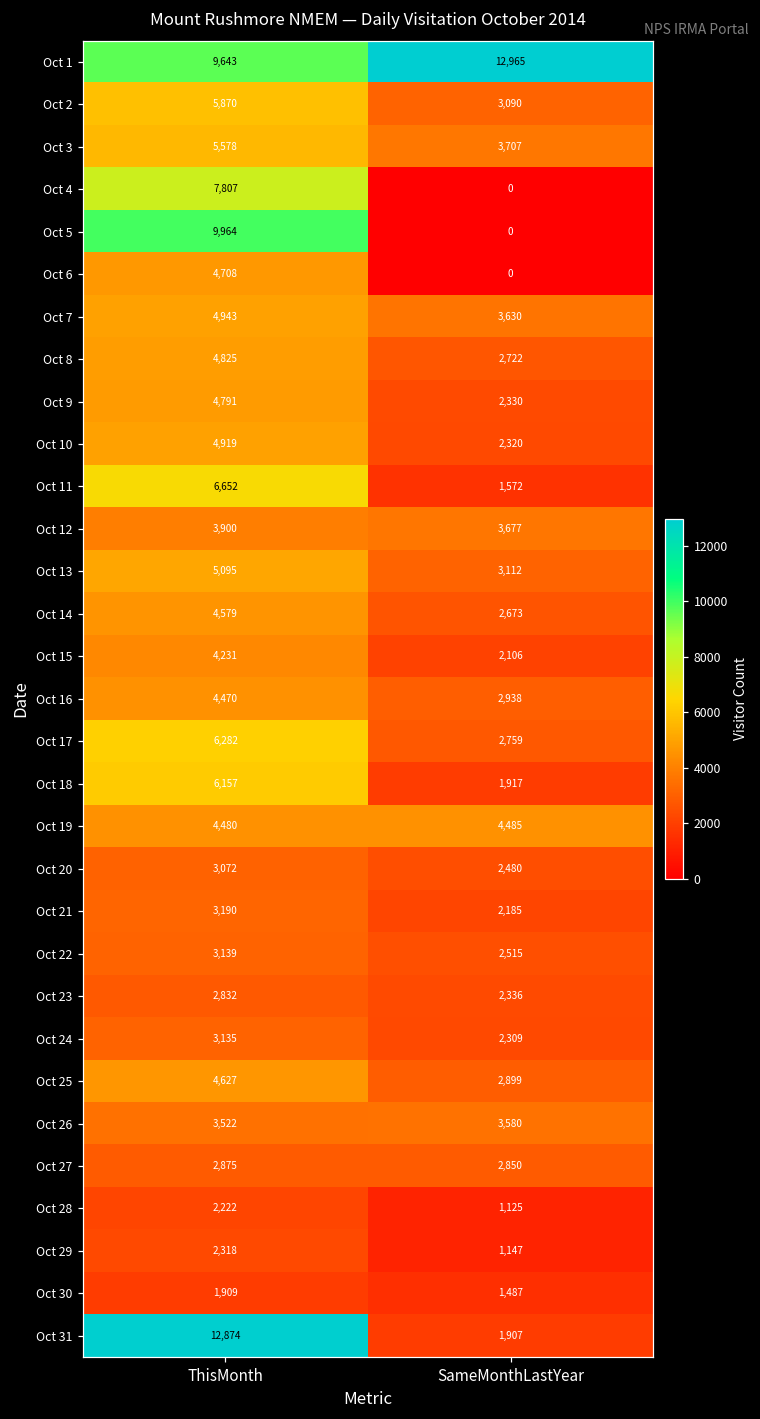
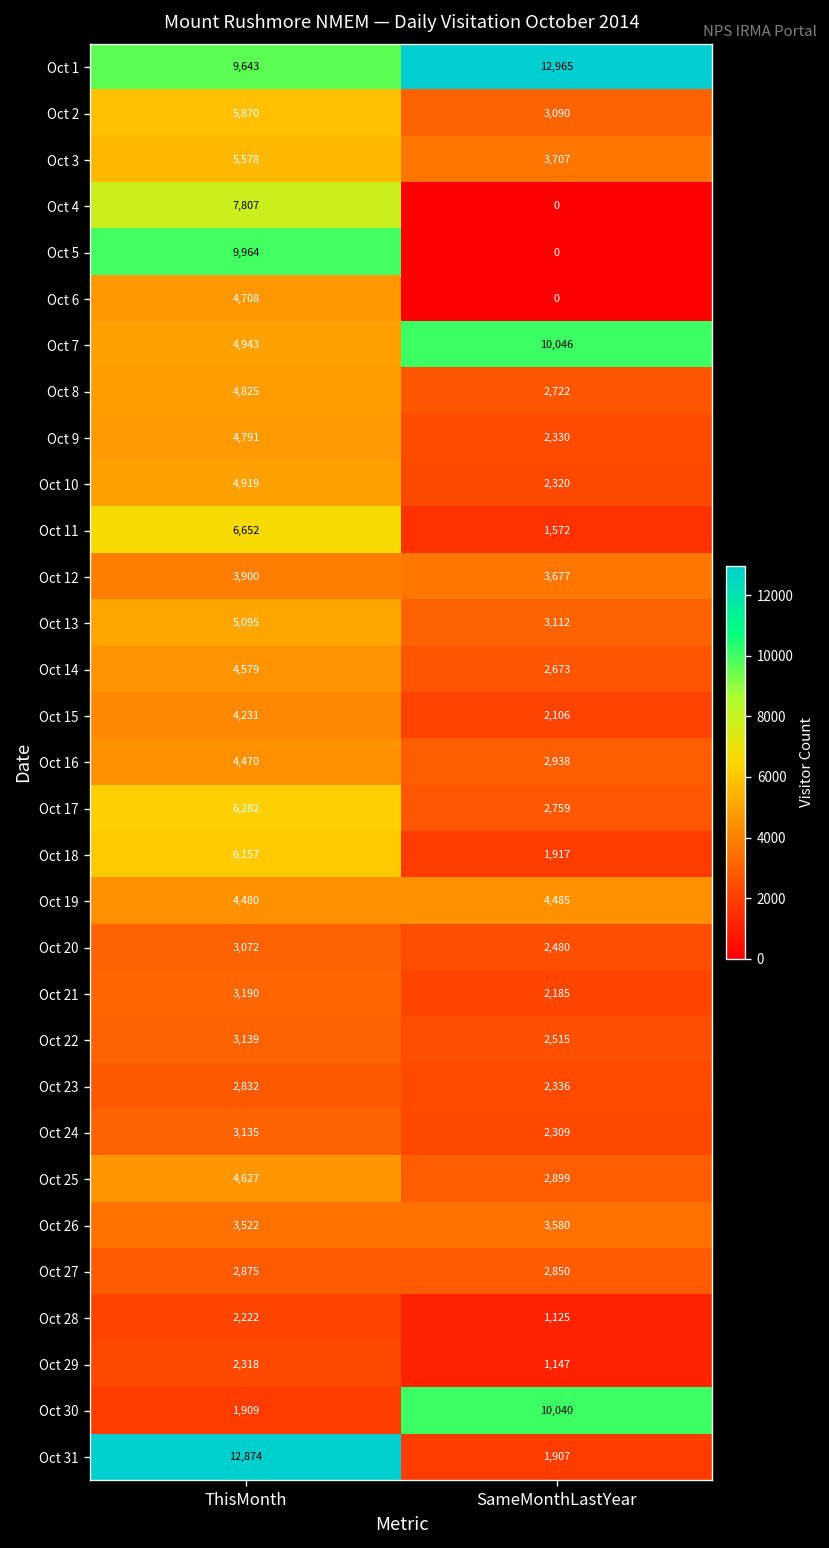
  {
    "Oct 1": {
      "ThisMonth": "9,643",
      "SameMonthLastYear": "12,965"
    },
    "Oct 2": {
      "ThisMonth": "5,870",
      "SameMonthLastYear": "3,090"
    },
    "Oct 3": {
      "ThisMonth": "5,578",
      "SameMonthLastYear": "3,707"
    },
    "Oct 4": {
      "ThisMonth": "7,807",
      "SameMonthLastYear": "0"
    },
    "Oct 5": {
      "ThisMonth": "9,964",
      "SameMonthLastYear": "0"
    },
    "Oct 6": {
      "ThisMonth": "4,708",
      "SameMonthLastYear": "0"
    },
    "Oct 7": {
      "ThisMonth": "4,943",
-     "SameMonthLastYear": "3,630"
+     "SameMonthLastYear": "10,046"
    },
    "Oct 8": {
      "ThisMonth": "4,825",
      "SameMonthLastYear": "2,722"
    },
    "Oct 9": {
      "ThisMonth": "4,791",
      "SameMonthLastYear": "2,330"
    },
    "Oct 10": {
      "ThisMonth": "4,919",
      "SameMonthLastYear": "2,320"
    },
    "Oct 11": {
      "ThisMonth": "6,652",
      "SameMonthLastYear": "1,572"
    },
    "Oct 12": {
      "ThisMonth": "3,900",
      "SameMonthLastYear": "3,677"
    },
    "Oct 13": {
      "ThisMonth": "5,095",
      "SameMonthLastYear": "3,112"
    },
    "Oct 14": {
      "ThisMonth": "4,579",
      "SameMonthLastYear": "2,673"
    },
    "Oct 15": {
      "ThisMonth": "4,231",
      "SameMonthLastYear": "2,106"
    },
    "Oct 16": {
      "ThisMonth": "4,470",
      "SameMonthLastYear": "2,938"
    },
    "Oct 17": {
      "ThisMonth": "6,282",
      "SameMonthLastYear": "2,759"
    },
    "Oct 18": {
      "ThisMonth": "6,157",
      "SameMonthLastYear": "1,917"
    },
    "Oct 19": {
      "ThisMonth": "4,480",
      "SameMonthLastYear": "4,485"
    },
    "Oct 20": {
      "ThisMonth": "3,072",
      "SameMonthLastYear": "2,480"
    },
    "Oct 21": {
      "ThisMonth": "3,190",
      "SameMonthLastYear": "2,185"
    },
    "Oct 22": {
      "ThisMonth": "3,139",
      "SameMonthLastYear": "2,515"
    },
    "Oct 23": {
      "ThisMonth": "2,832",
      "SameMonthLastYear": "2,336"
    },
    "Oct 24": {
      "ThisMonth": "3,135",
      "SameMonthLastYear": "2,309"
    },
    "Oct 25": {
      "ThisMonth": "4,627",
      "SameMonthLastYear": "2,899"
    },
    "Oct 26": {
      "ThisMonth": "3,522",
      "SameMonthLastYear": "3,580"
    },
    "Oct 27": {
      "ThisMonth": "2,875",
      "SameMonthLastYear": "2,850"
    },
    "Oct 28": {
      "ThisMonth": "2,222",
      "SameMonthLastYear": "1,125"
    },
    "Oct 29": {
      "ThisMonth": "2,318",
      "SameMonthLastYear": "1,147"
    },
    "Oct 30": {
      "ThisMonth": "1,909",
-     "SameMonthLastYear": "1,487"
+     "SameMonthLastYear": "10,040"
    },
    "Oct 31": {
      "ThisMonth": "12,874",
      "SameMonthLastYear": "1,907"
    }
  }
